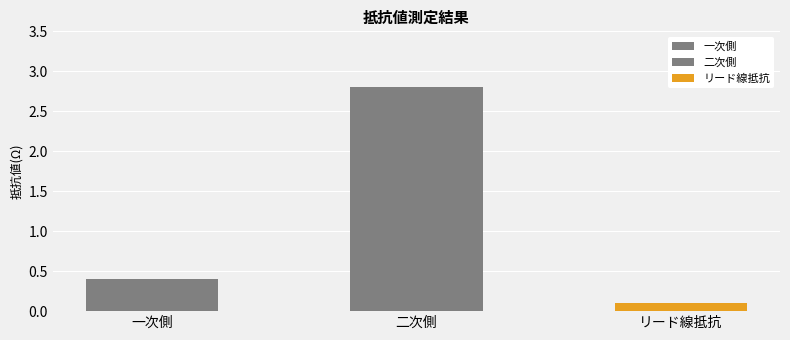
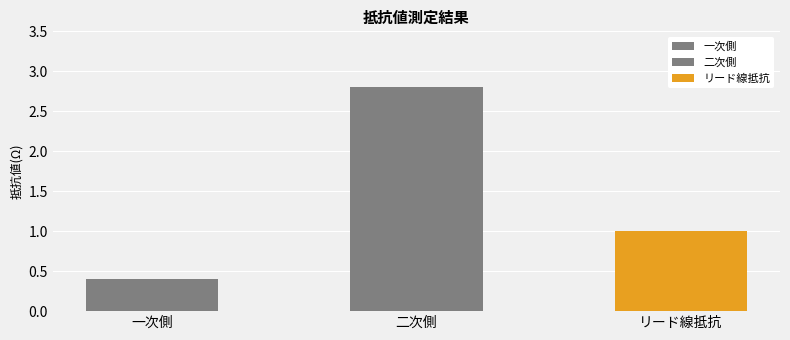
  {
    "一次側": 0.4,
    "二次側": 2.8,
-   "リード線抵抗": 0.1
+   "リード線抵抗": 1.0
  }
